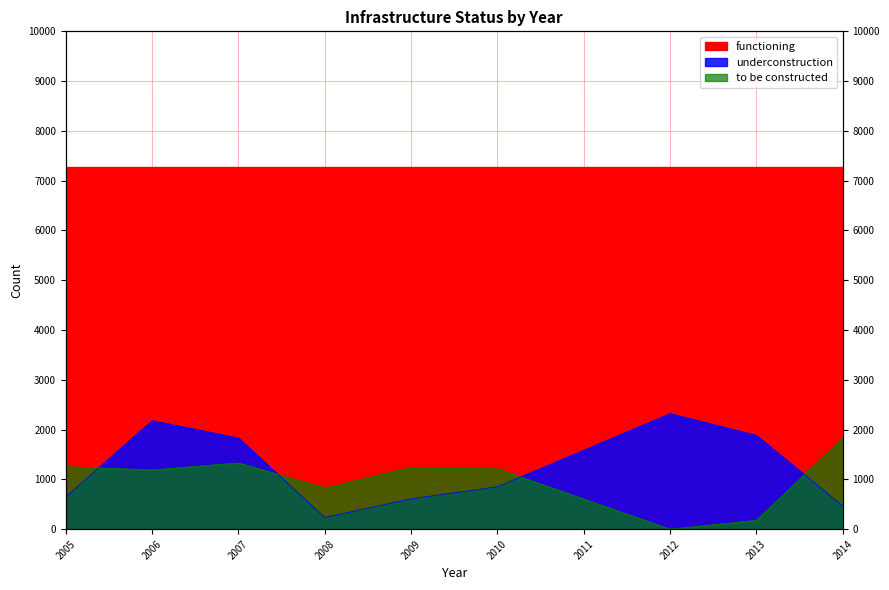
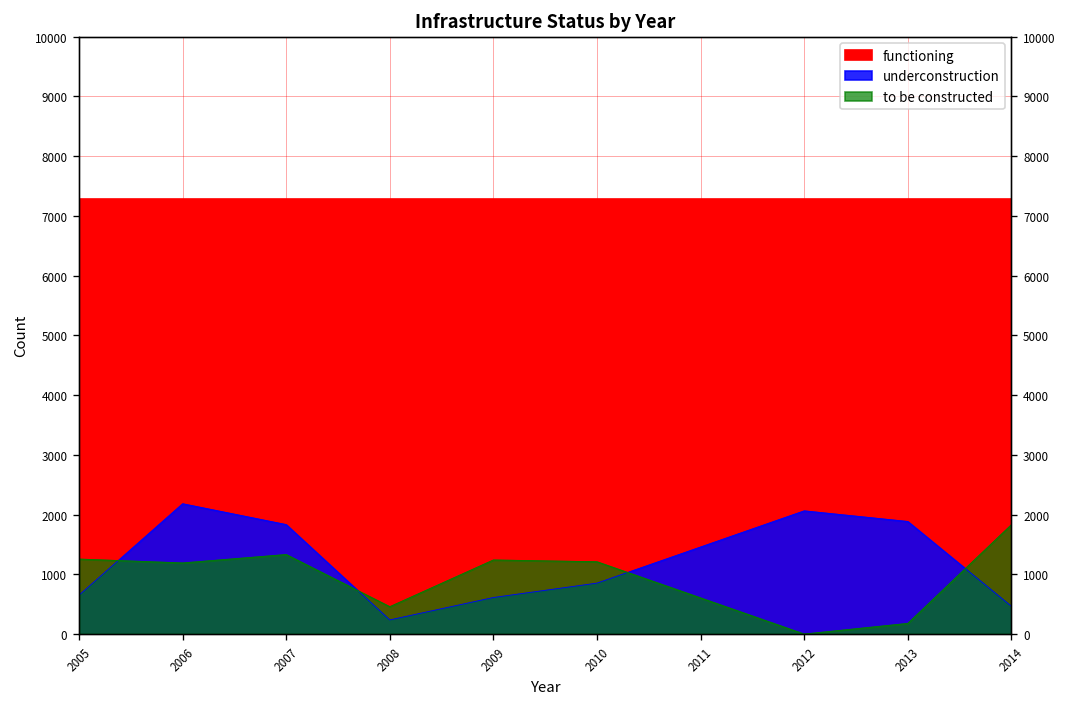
  {
    "functioning": {
      "2005": 7300,
      "2006": 7300,
      "2007": 7300,
      "2008": 7300,
      "2009": 7300,
      "2010": 7300,
      "2012": 7300,
      "2013": 7300,
      "2014": 7300
    },
    "underconstruction": {
      "2005": 700,
      "2006": 2200,
      "2007": 1800,
      "2008": 200,
      "2009": 600,
      "2010": 900,
-     "2012": 2300,
+     "2012": 2100,
      "2013": 1900,
      "2014": 500
    },
    "to be constructed": {
      "2005": 1300,
      "2006": 1200,
      "2007": 1300,
-     "2008": 800,
+     "2008": 500,
      "2009": 1200,
      "2010": 1200,
      "2012": 0,
      "2013": 200,
      "2014": 1800
    }
  }
